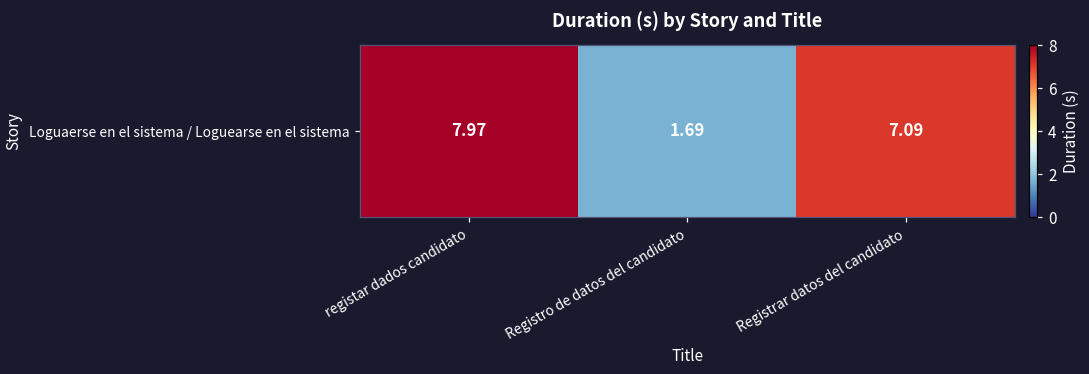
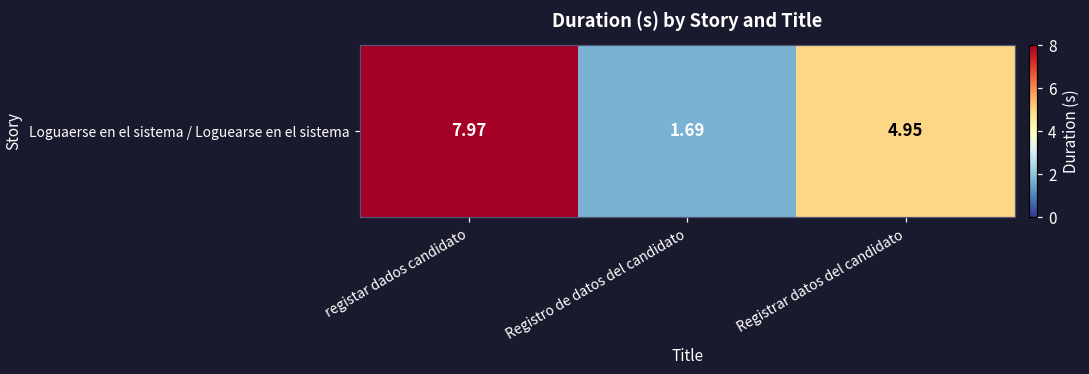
  {
    "Loguaerse en el sistema / Loguearse en el sistema": {
      "registar dados candidato": 7.97,
      "Registro de datos del candidato": 1.69,
-     "Registrar datos del candidato": 7.09
+     "Registrar datos del candidato": 4.95
    }
  }
